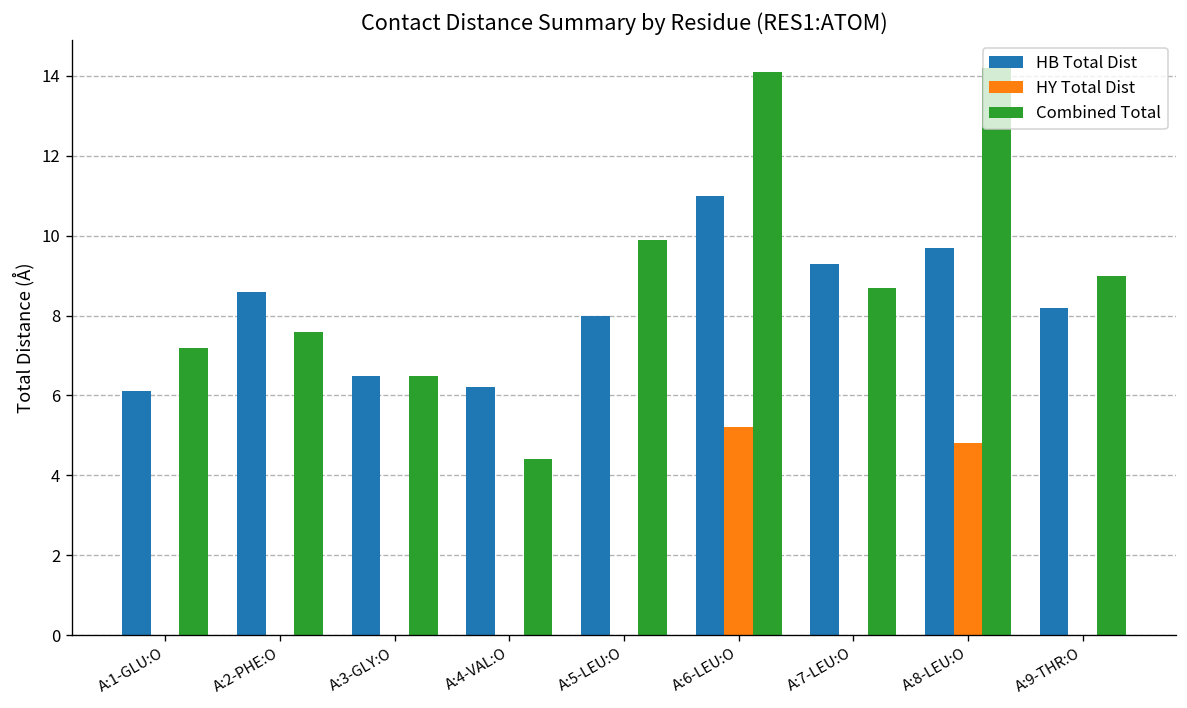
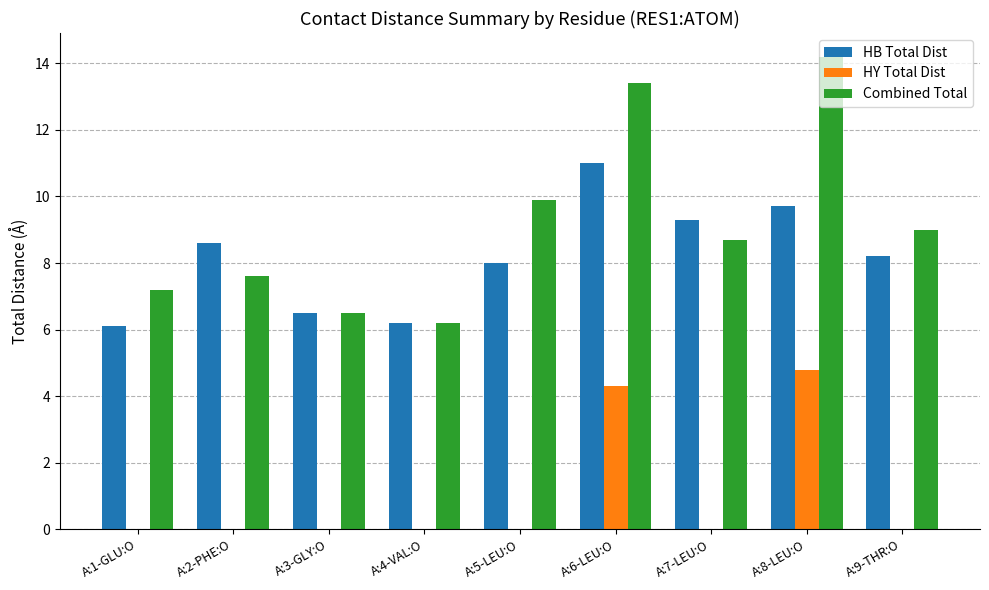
  {
    "HB Total Dist": {
      "A:1-GLU:O": 6.1,
      "A:2-PHE:O": 8.6,
      "A:3-GLY:O": 6.5,
      "A:4-VAL:O": 6.2,
      "A:5-LEU:O": 8.0,
      "A:6-LEU:O": 11.0,
      "A:7-LEU:O": 9.3,
      "A:8-LEU:O": 9.7,
      "A:9-THR:O": 8.2
    },
    "HY Total Dist": {
      "A:1-GLU:O": 0.0,
      "A:2-PHE:O": 0.0,
      "A:3-GLY:O": 0.0,
      "A:4-VAL:O": 0.0,
      "A:5-LEU:O": 0.0,
-     "A:6-LEU:O": 5.2,
+     "A:6-LEU:O": 4.3,
      "A:7-LEU:O": 0.0,
      "A:8-LEU:O": 4.8,
      "A:9-THR:O": 0.0
    },
    "Combined Total": {
      "A:1-GLU:O": 7.2,
      "A:2-PHE:O": 7.6,
      "A:3-GLY:O": 6.5,
-     "A:4-VAL:O": 4.4,
+     "A:4-VAL:O": 6.2,
      "A:5-LEU:O": 9.9,
-     "A:6-LEU:O": 14.1,
+     "A:6-LEU:O": 13.4,
      "A:7-LEU:O": 8.7,
      "A:9-THR:O": 9.0
    }
  }
